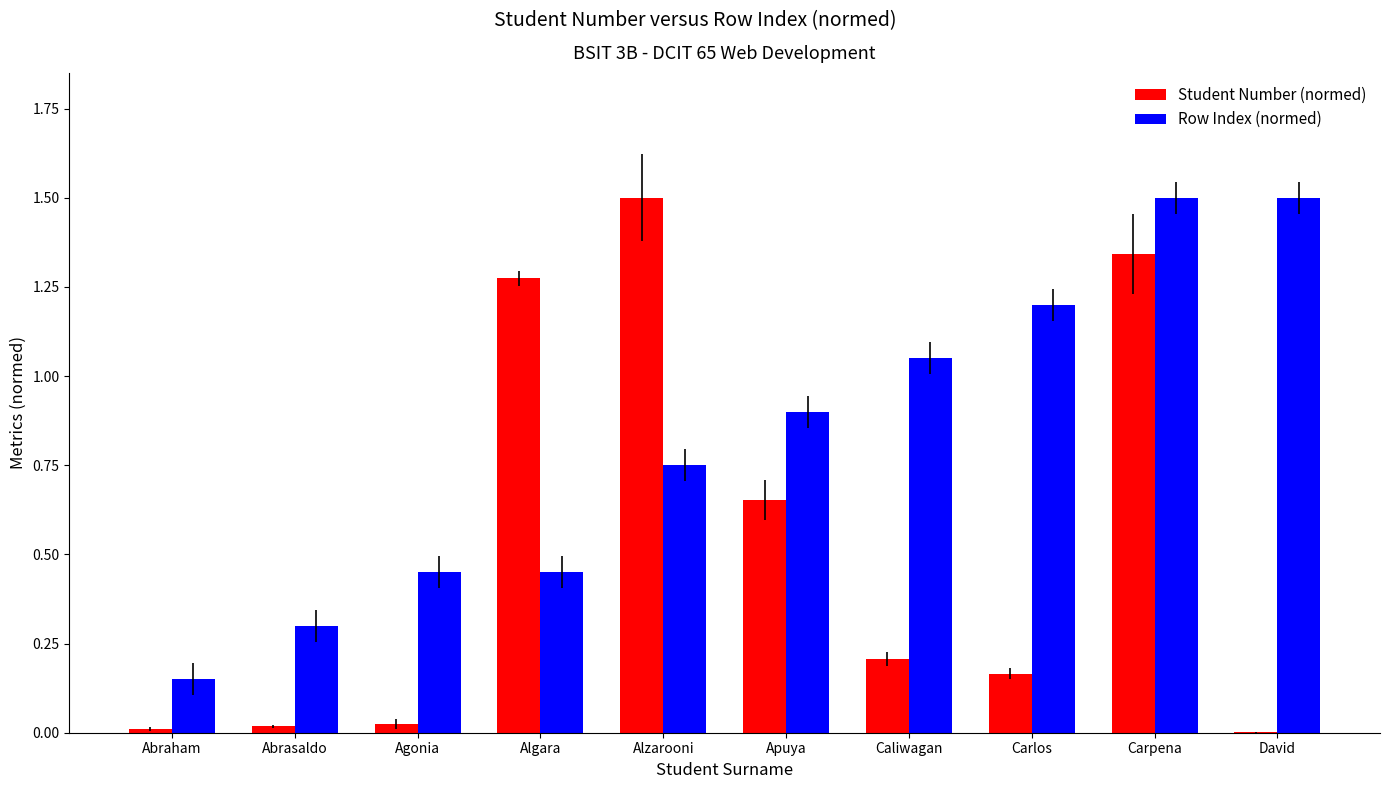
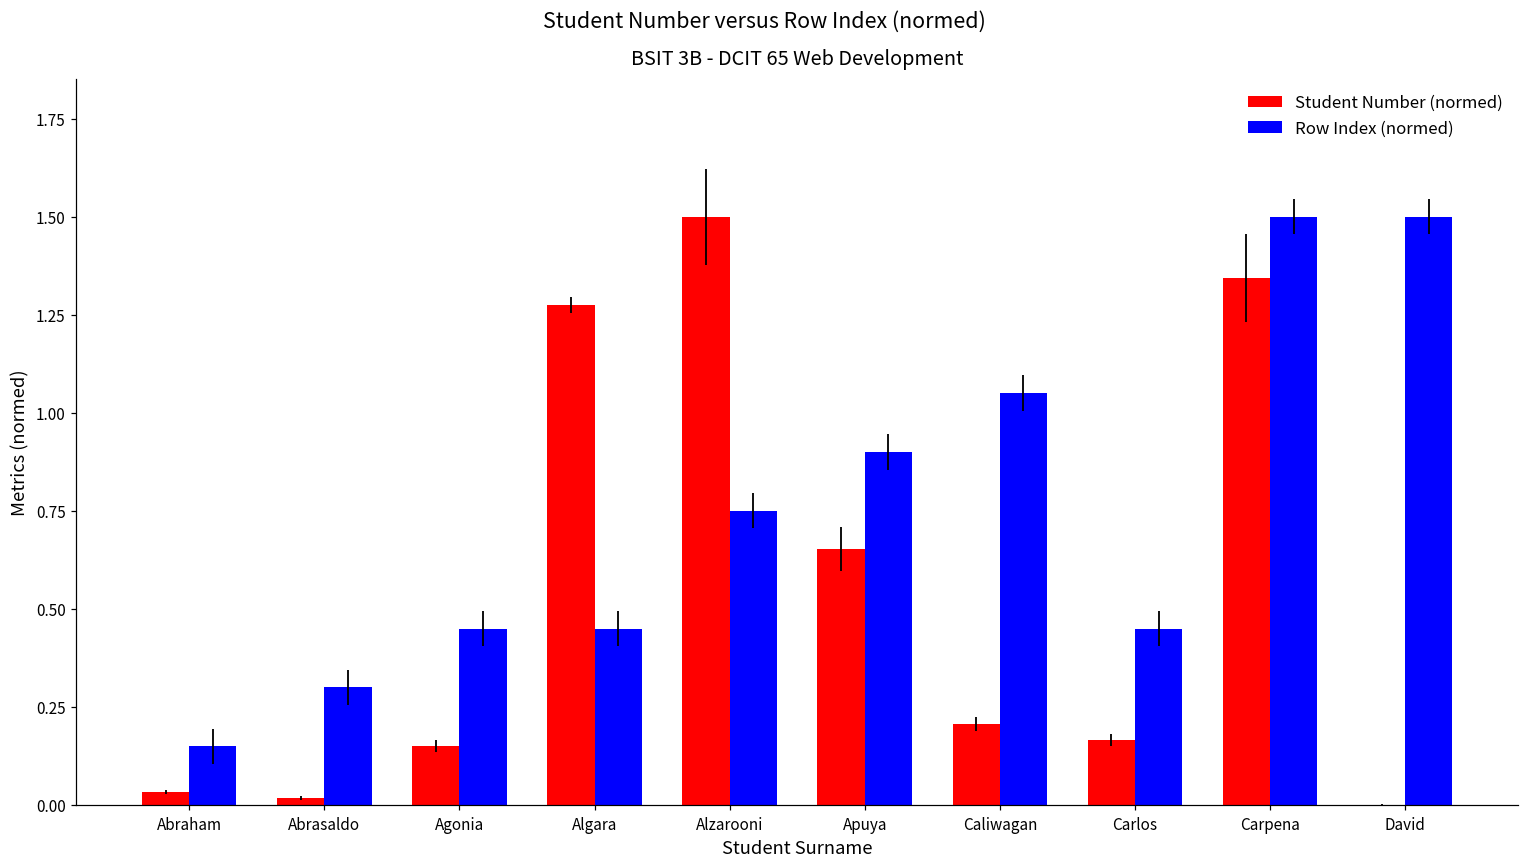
  {
    "Student Number (normed)": {
-     "Abraham": 0.01,
+     "Abraham": 0.03,
      "Abrasaldo": 0.02,
-     "Agonia": 0.02,
+     "Agonia": 0.15,
      "Algara": 1.27,
      "Alzarooni": 1.50,
      "Apuya": 0.65,
      "Caliwagan": 0.21,
      "Carlos": 0.17,
      "Carpena": 1.34
    },
    "Row Index (normed)": {
      "Abraham": 0.15,
      "Abrasaldo": 0.30,
      "Agonia": 0.45,
      "Algara": 0.45,
      "Alzarooni": 0.75,
      "Apuya": 0.90,
      "Caliwagan": 1.05,
-     "Carlos": 1.20,
+     "Carlos": 0.45,
      "Carpena": 1.50,
      "David": 1.50
    }
  }
